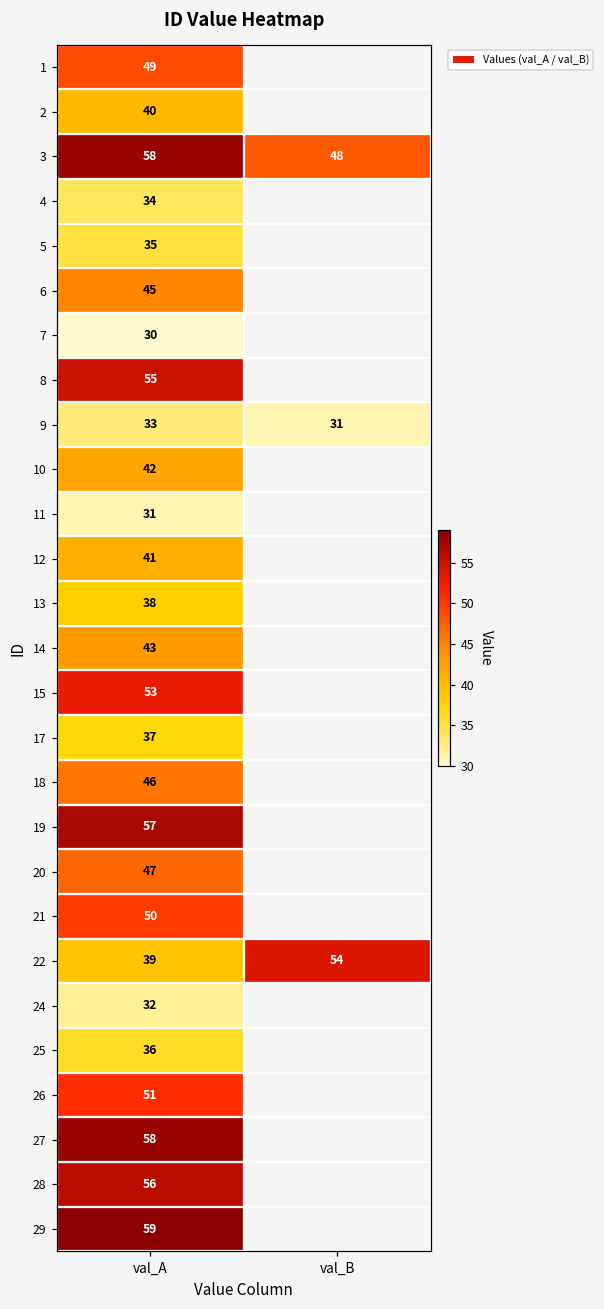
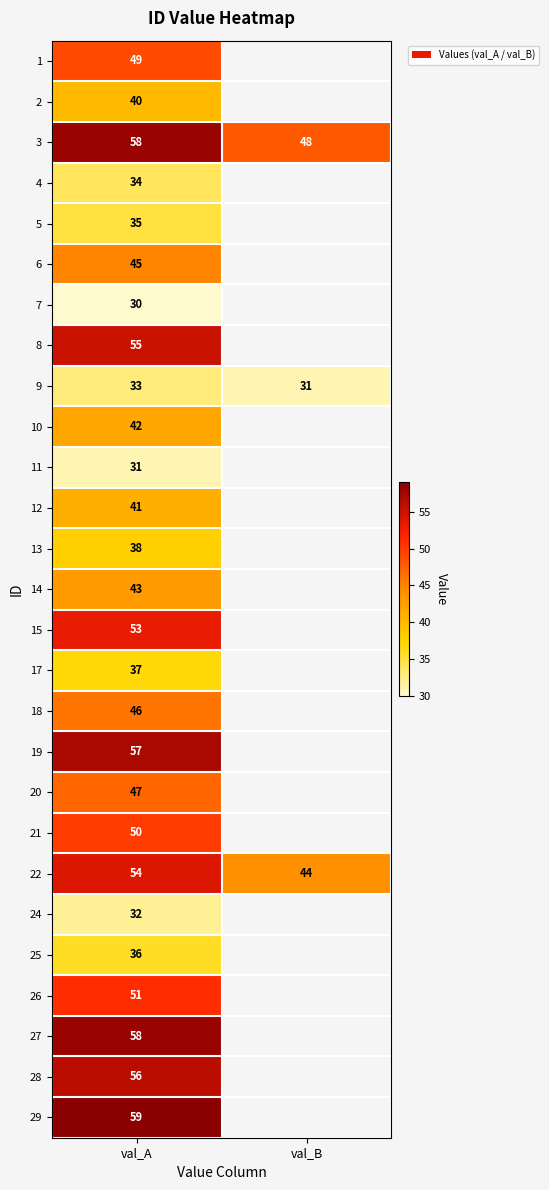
  {
    "1": {
      "val_A": 49
    },
    "2": {
      "val_A": 40
    },
    "3": {
      "val_A": 58,
      "val_B": 48
    },
    "4": {
      "val_A": 34
    },
    "5": {
      "val_A": 35
    },
    "6": {
      "val_A": 45
    },
    "7": {
      "val_A": 30
    },
    "8": {
      "val_A": 55
    },
    "9": {
      "val_A": 33,
      "val_B": 31
    },
    "10": {
      "val_A": 42
    },
    "11": {
      "val_A": 31
    },
    "12": {
      "val_A": 41
    },
    "13": {
      "val_A": 38
    },
    "14": {
      "val_A": 43
    },
    "15": {
      "val_A": 53
    },
    "17": {
      "val_A": 37
    },
    "18": {
      "val_A": 46
    },
    "19": {
      "val_A": 57
    },
    "20": {
      "val_A": 47
    },
    "21": {
      "val_A": 50
    },
    "22": {
-     "val_A": 39,
-     "val_B": 54
+     "val_A": 54,
+     "val_B": 44
    },
    "24": {
      "val_A": 32
    },
    "25": {
      "val_A": 36
    },
    "26": {
      "val_A": 51
    },
    "27": {
      "val_A": 58
    },
    "28": {
      "val_A": 56
    },
    "29": {
      "val_A": 59
    }
  }
